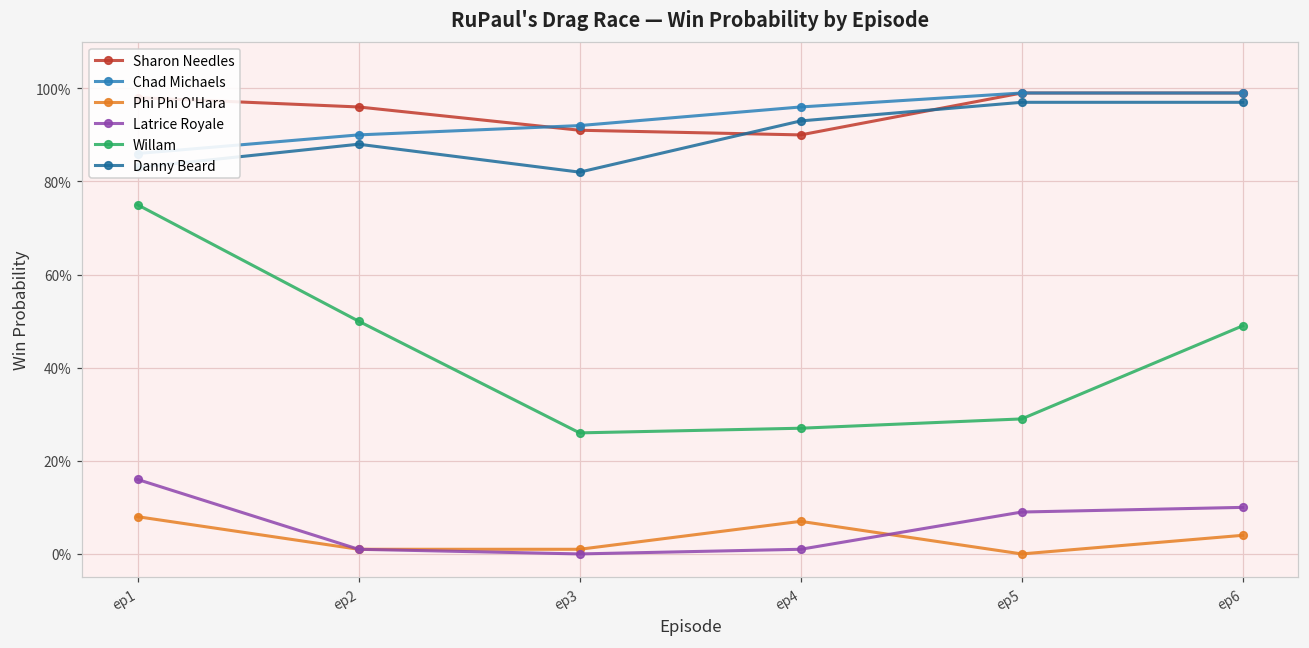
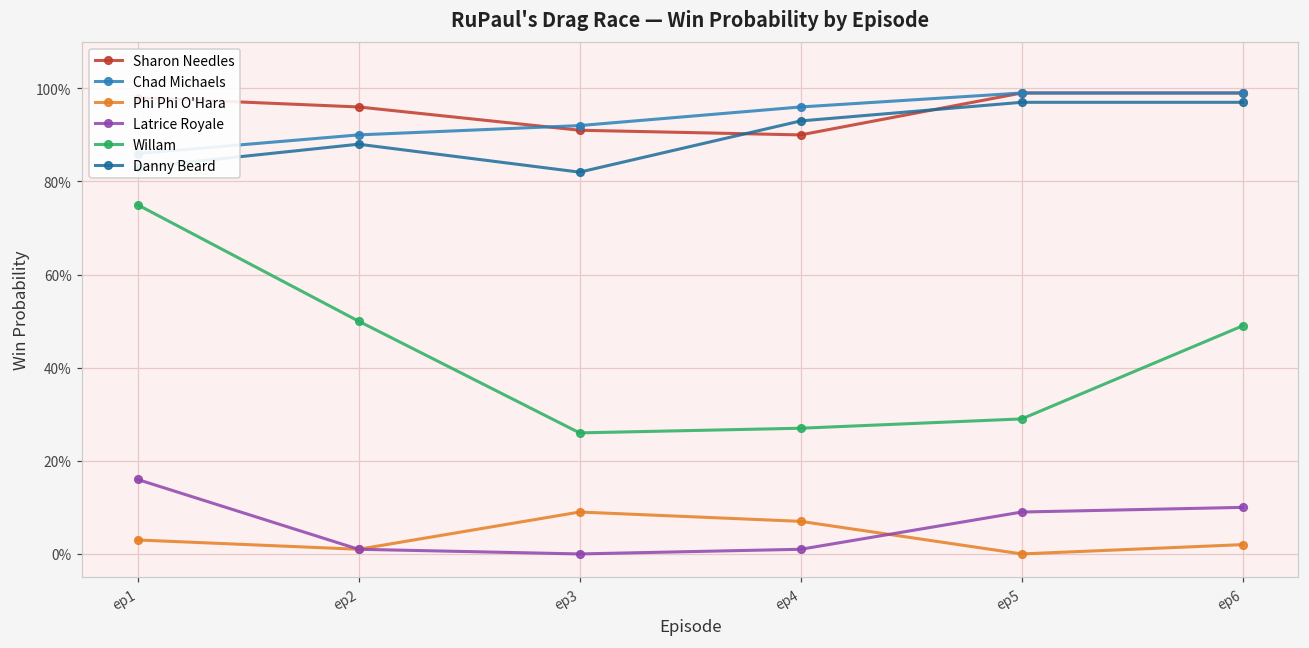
  {
    "Sharon Needles": {
      "ep2": "96%",
      "ep3": "91%",
      "ep4": "90%"
    },
    "Phi Phi O'Hara": {
-     "ep1": "8%",
-     "ep3": "1%",
+     "ep1": "3%",
+     "ep3": "9%",
      "ep4": "7%",
      "ep5": "0%",
-     "ep6": "4%"
+     "ep6": "2%"
    },
    "Latrice Royale": {
      "ep1": "16%",
      "ep3": "0%",
      "ep4": "1%",
      "ep5": "9%",
      "ep6": "10%"
    },
    "Willam": {
      "ep1": "75%",
      "ep2": "50%",
      "ep3": "26%",
      "ep4": "27%",
      "ep5": "29%",
      "ep6": "49%"
    }
  }
